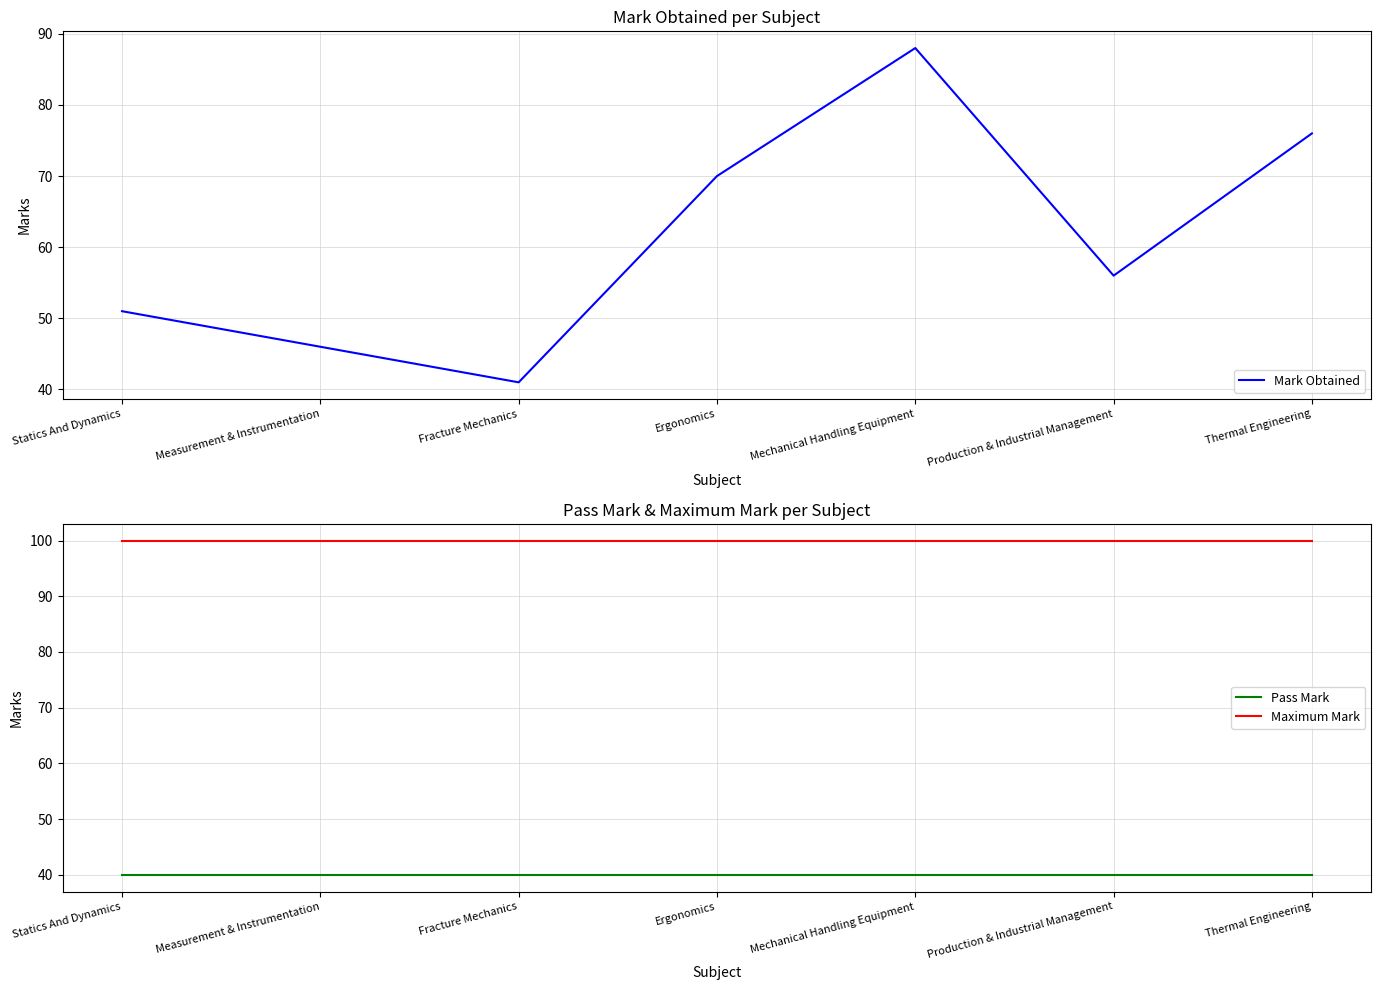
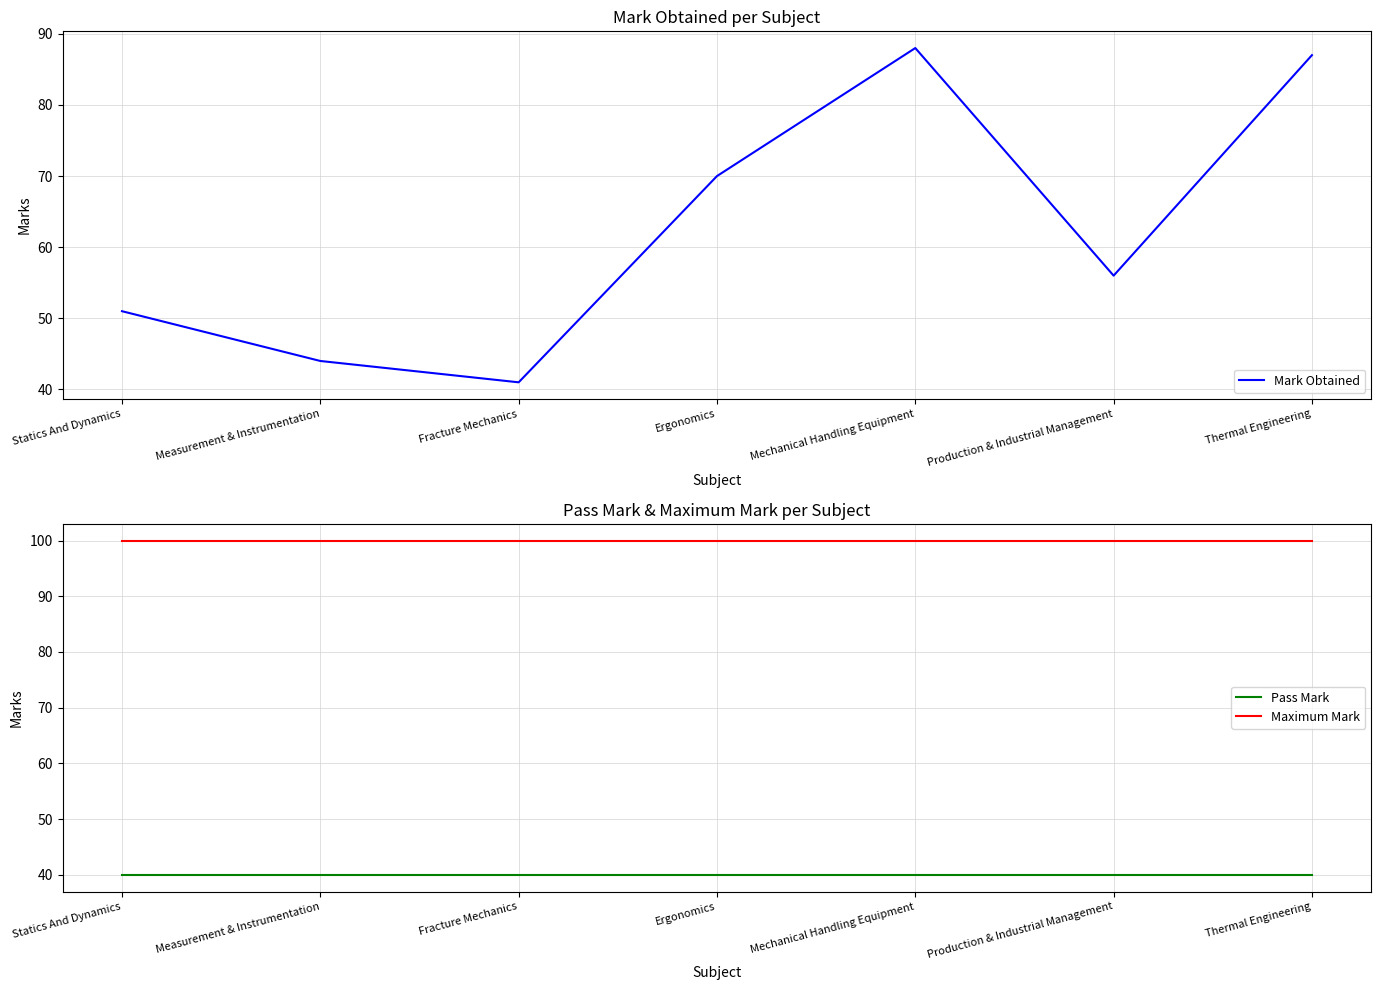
  {
    "Mark Obtained per Subject": {
      "Statics And Dynamics": 51,
-     "Measurement & Instrumentation": 46,
+     "Measurement & Instrumentation": 44,
      "Fracture Mechanics": 41,
      "Ergonomics": 70,
      "Mechanical Handling Equipment": 88,
      "Production & Industrial Management": 56,
-     "Thermal Engineering": 76
+     "Thermal Engineering": 87
    },
    "Pass Mark & Maximum Mark per Subject": {
      "Pass Mark": {
        "Statics And Dynamics": 40,
        "Measurement & Instrumentation": 40,
        "Fracture Mechanics": 40,
        "Ergonomics": 40,
        "Mechanical Handling Equipment": 40,
        "Production & Industrial Management": 40,
        "Thermal Engineering": 40
      },
      "Maximum Mark": {
        "Statics And Dynamics": 100,
        "Measurement & Instrumentation": 100,
        "Fracture Mechanics": 100,
        "Ergonomics": 100,
        "Mechanical Handling Equipment": 100,
        "Production & Industrial Management": 100,
        "Thermal Engineering": 100
      }
    }
  }
